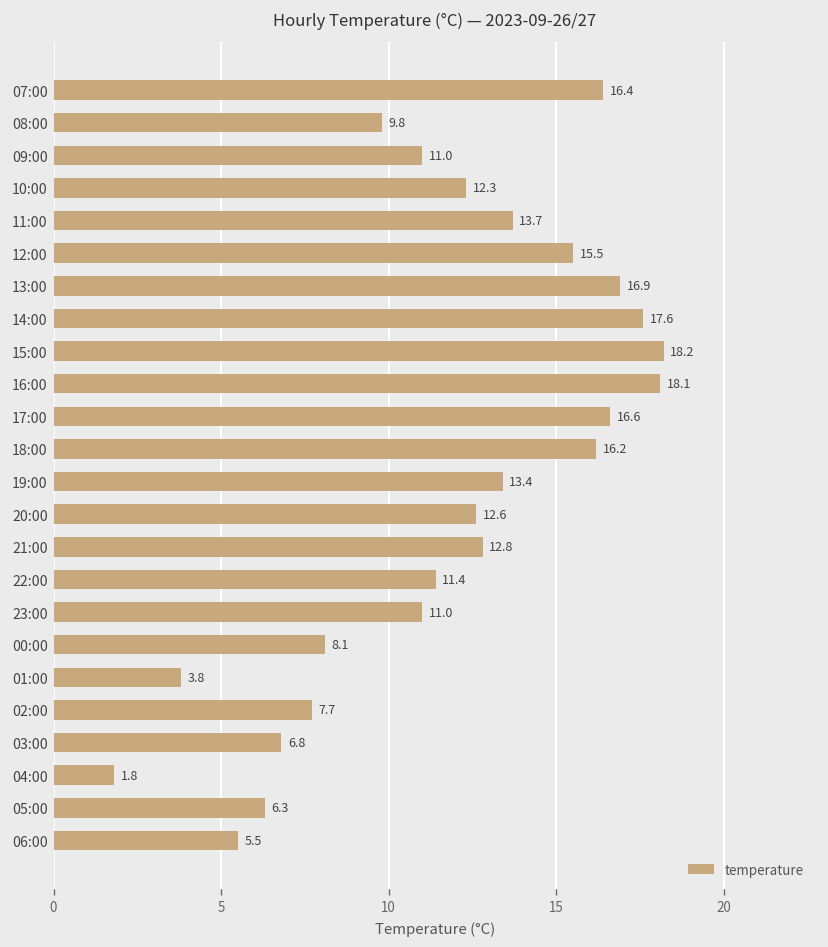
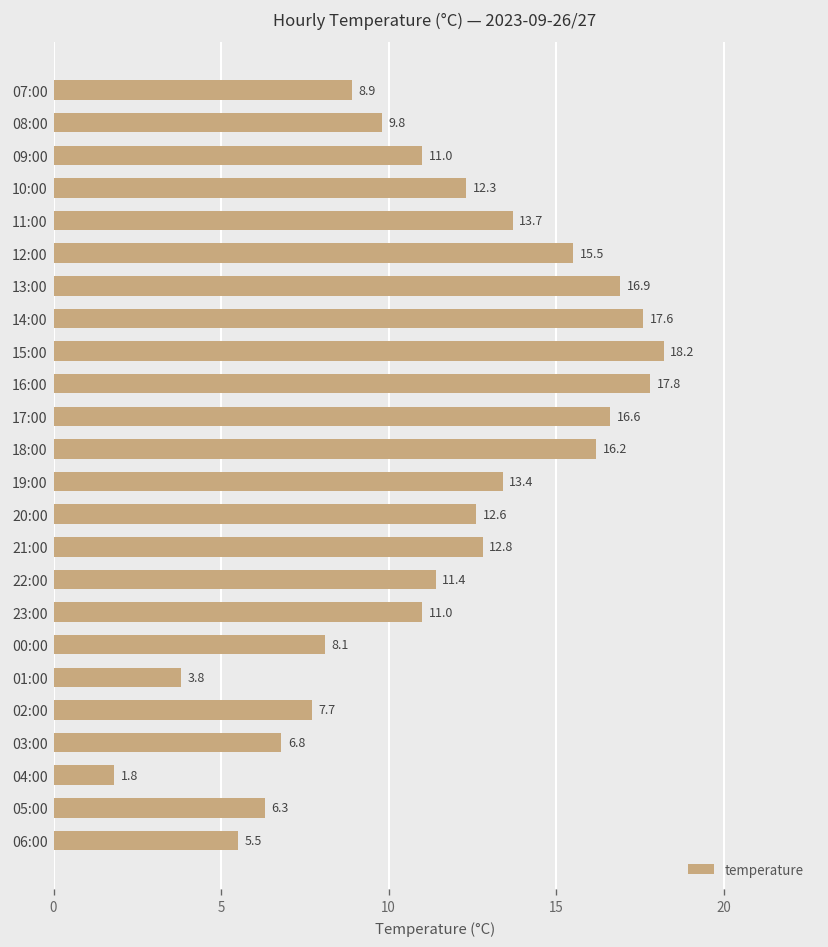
  {
-   "07:00": 16.4,
+   "07:00": 8.9,
    "08:00": 9.8,
    "09:00": 11.0,
    "10:00": 12.3,
    "11:00": 13.7,
    "12:00": 15.5,
    "13:00": 16.9,
    "14:00": 17.6,
    "15:00": 18.2,
-   "16:00": 18.1,
+   "16:00": 17.8,
    "17:00": 16.6,
    "18:00": 16.2,
    "19:00": 13.4,
    "20:00": 12.6,
    "21:00": 12.8,
    "22:00": 11.4,
    "23:00": 11.0,
    "00:00": 8.1,
    "01:00": 3.8,
    "02:00": 7.7,
    "03:00": 6.8,
    "04:00": 1.8,
    "05:00": 6.3,
    "06:00": 5.5
  }
